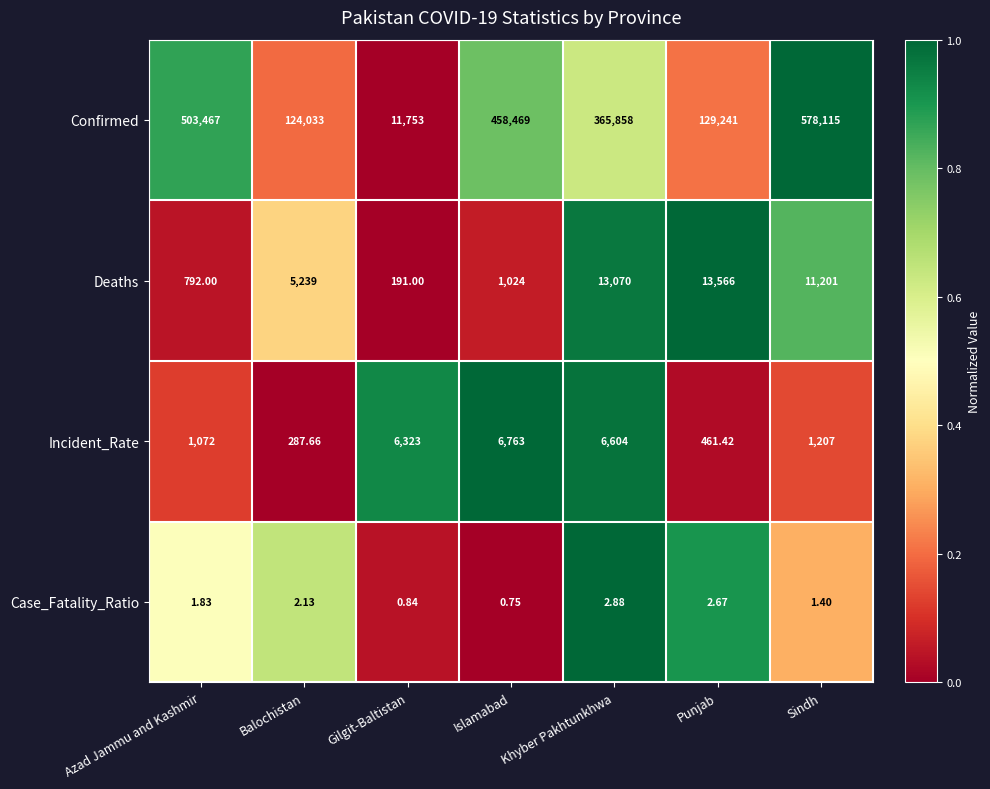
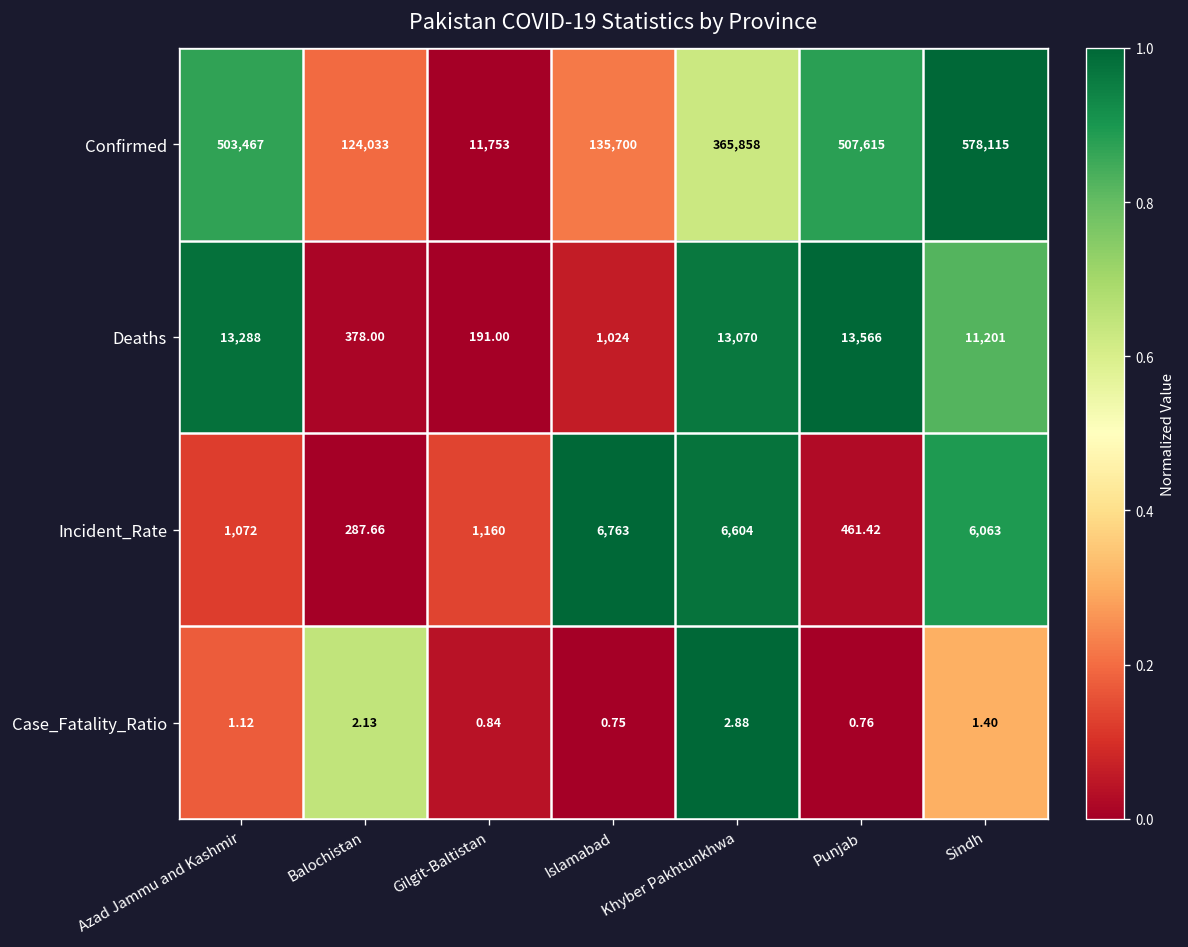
  {
    "Confirmed": {
      "Azad Jammu and Kashmir": "503,467",
      "Balochistan": "124,033",
      "Gilgit-Baltistan": "11,753",
-     "Islamabad": "458,469",
+     "Islamabad": "135,700",
      "Khyber Pakhtunkhwa": "365,858",
-     "Punjab": "129,241",
+     "Punjab": "507,615",
      "Sindh": "578,115"
    },
    "Deaths": {
-     "Azad Jammu and Kashmir": "792.00",
-     "Balochistan": "5,239",
+     "Azad Jammu and Kashmir": "13,288",
+     "Balochistan": "378.00",
      "Gilgit-Baltistan": "191.00",
      "Islamabad": "1,024",
      "Khyber Pakhtunkhwa": "13,070",
      "Punjab": "13,566",
      "Sindh": "11,201"
    },
    "Incident_Rate": {
      "Azad Jammu and Kashmir": "1,072",
      "Balochistan": "287.66",
-     "Gilgit-Baltistan": "6,323",
+     "Gilgit-Baltistan": "1,160",
      "Islamabad": "6,763",
      "Khyber Pakhtunkhwa": "6,604",
      "Punjab": "461.42",
-     "Sindh": "1,207"
+     "Sindh": "6,063"
    },
    "Case_Fatality_Ratio": {
-     "Azad Jammu and Kashmir": "1.83",
+     "Azad Jammu and Kashmir": "1.12",
      "Balochistan": "2.13",
      "Gilgit-Baltistan": "0.84",
      "Islamabad": "0.75",
      "Khyber Pakhtunkhwa": "2.88",
-     "Punjab": "2.67",
+     "Punjab": "0.76",
      "Sindh": "1.40"
    }
  }
